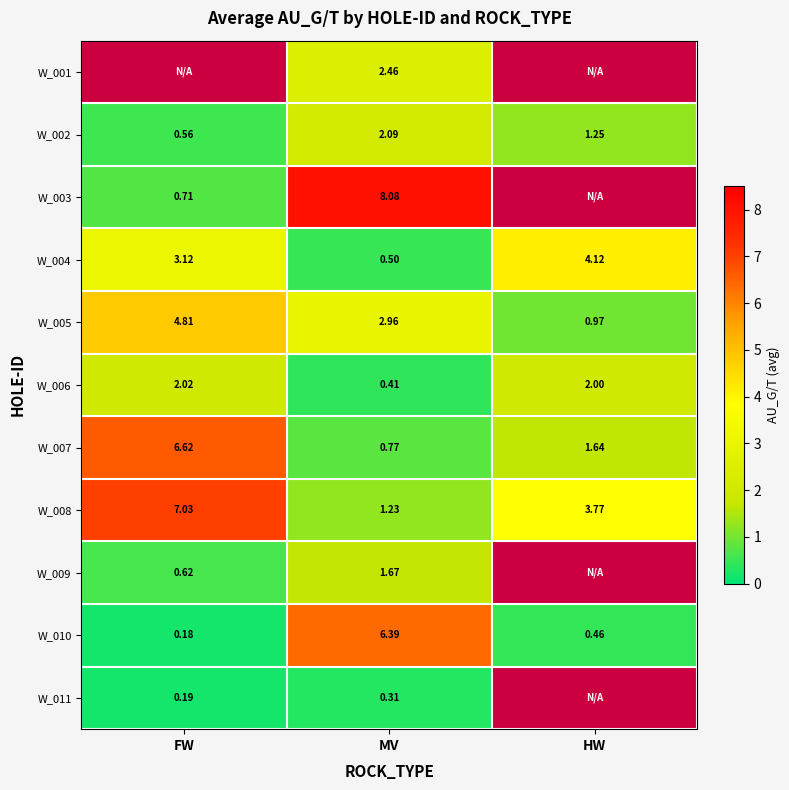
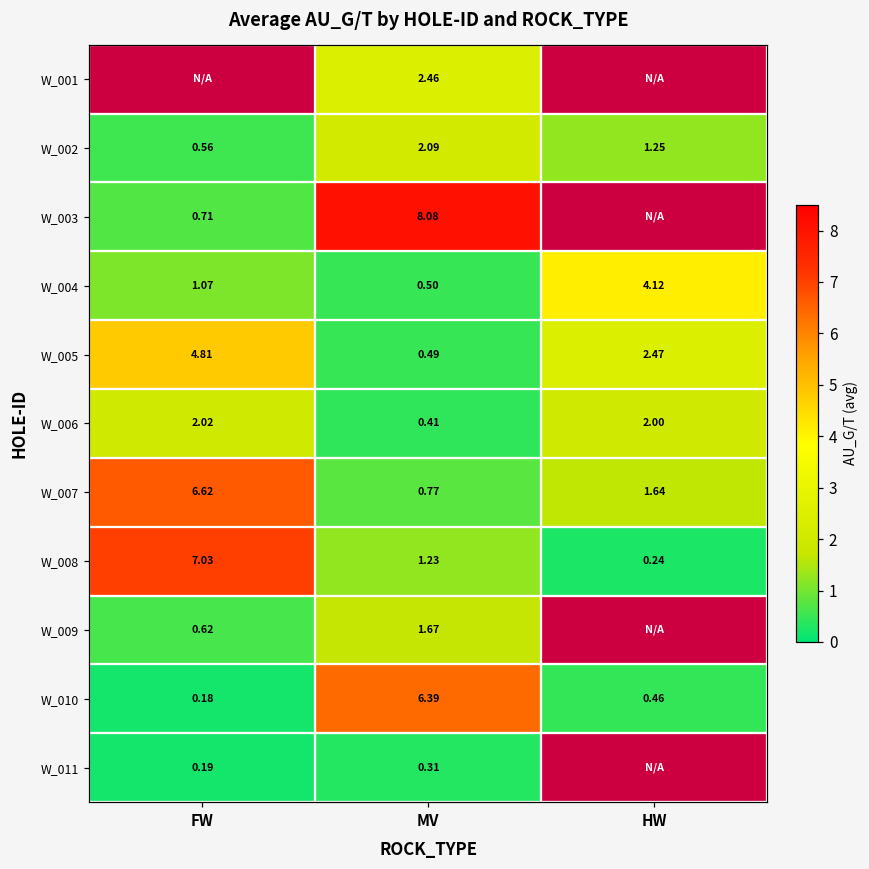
  {
    "W_001": {
      "MV": 2.46
    },
    "W_002": {
      "FW": 0.56,
      "MV": 2.09,
      "HW": 1.25
    },
    "W_003": {
      "FW": 0.71,
      "MV": 8.08
    },
    "W_004": {
-     "FW": 3.12,
+     "FW": 1.07,
      "MV": 0.50,
      "HW": 4.12
    },
    "W_005": {
      "FW": 4.81,
-     "MV": 2.96,
-     "HW": 0.97
+     "MV": 0.49,
+     "HW": 2.47
    },
    "W_006": {
      "FW": 2.02,
      "MV": 0.41,
      "HW": 2.00
    },
    "W_007": {
      "FW": 6.62,
      "MV": 0.77,
      "HW": 1.64
    },
    "W_008": {
      "FW": 7.03,
      "MV": 1.23,
-     "HW": 3.77
+     "HW": 0.24
    },
    "W_009": {
      "FW": 0.62,
      "MV": 1.67
    },
    "W_010": {
      "FW": 0.18,
      "MV": 6.39,
      "HW": 0.46
    },
    "W_011": {
      "FW": 0.19,
      "MV": 0.31
    }
  }
